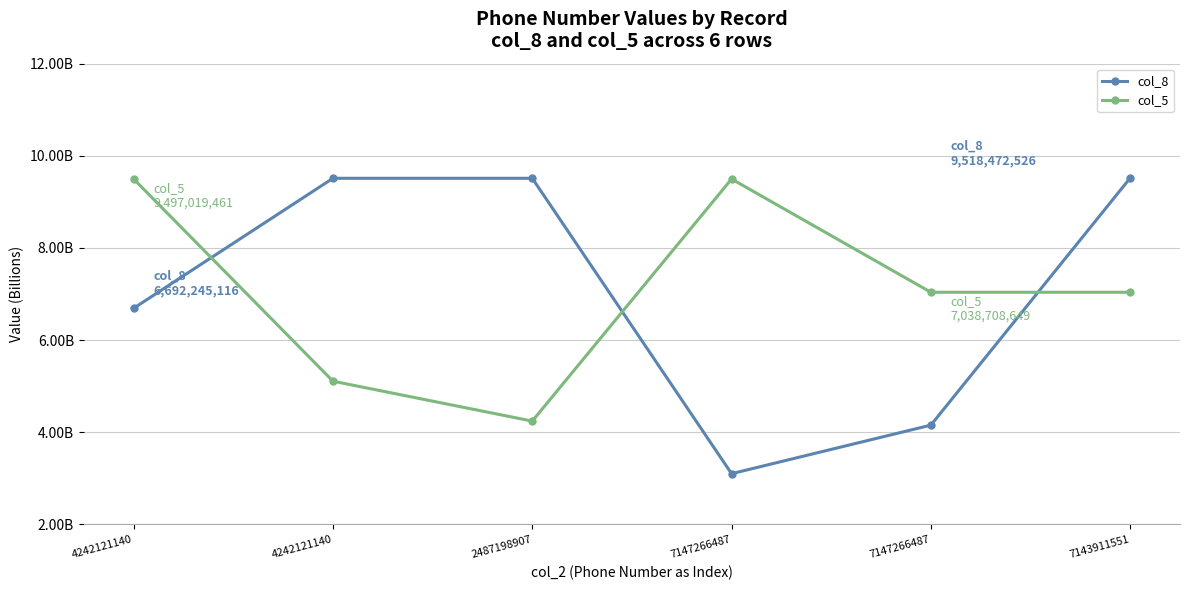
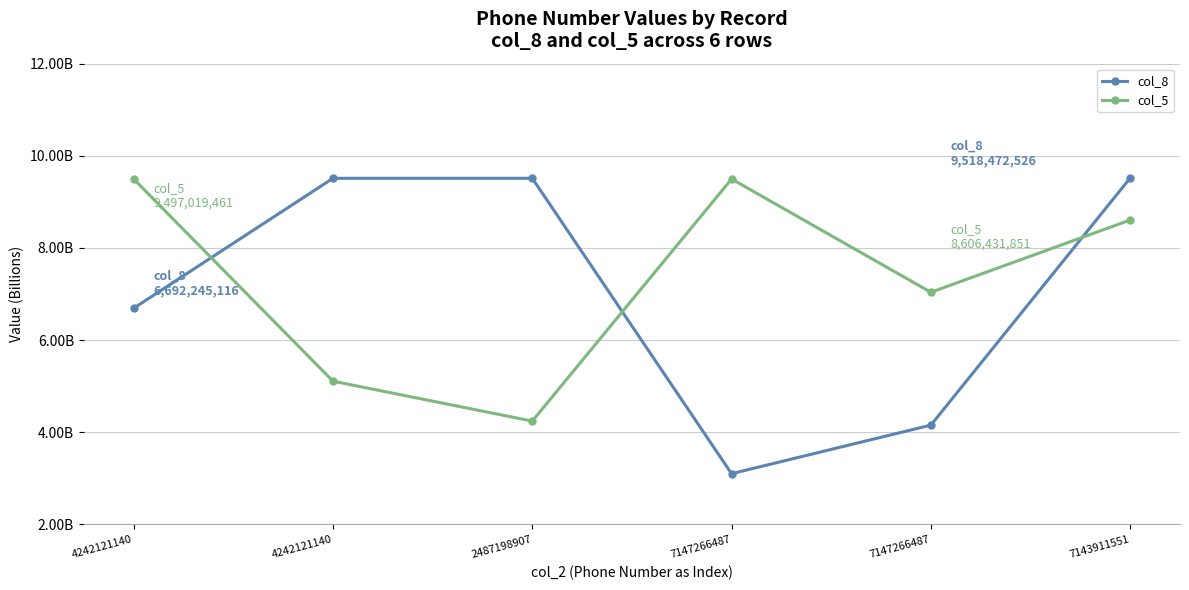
  {
    "col_8": {
      "2487198907": "9500000000",
      "7143911551": "9500000000"
    },
    "col_5": {
-     "7143911551": "7,038,708,649"
+     "7143911551": "8,606,431,851"
    }
  }
